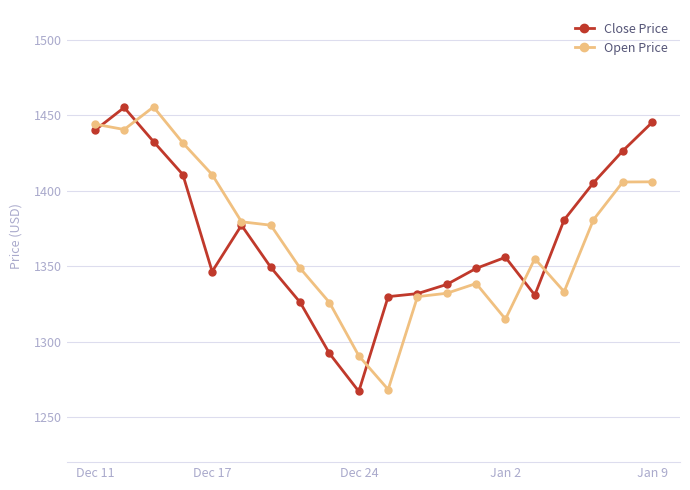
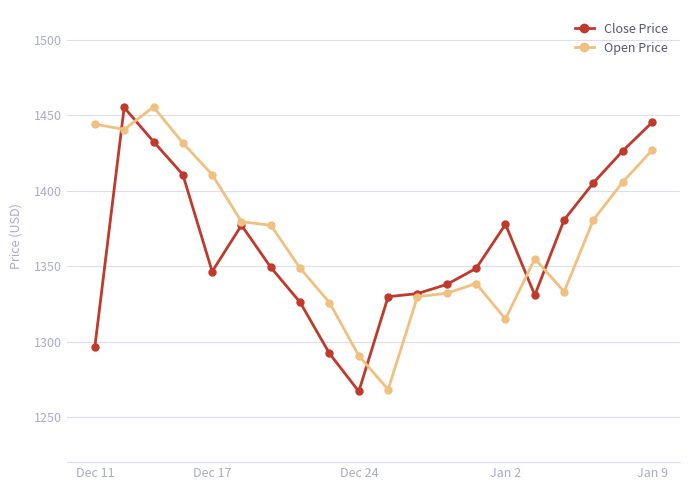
  {
    "Close Price": {
-     "Dec 11": 1440,
+     "Dec 11": 1296,
      "Dec 17": 1346,
      "Dec 24": 1267,
-     "Jan 2": 1356,
+     "Jan 2": 1378,
      "Jan 9": 1445
    },
    "Open Price": {
      "Dec 11": 1444,
      "Dec 17": 1411,
      "Dec 24": 1291,
      "Jan 2": 1315,
-     "Jan 9": 1406
+     "Jan 9": 1427
    }
  }
